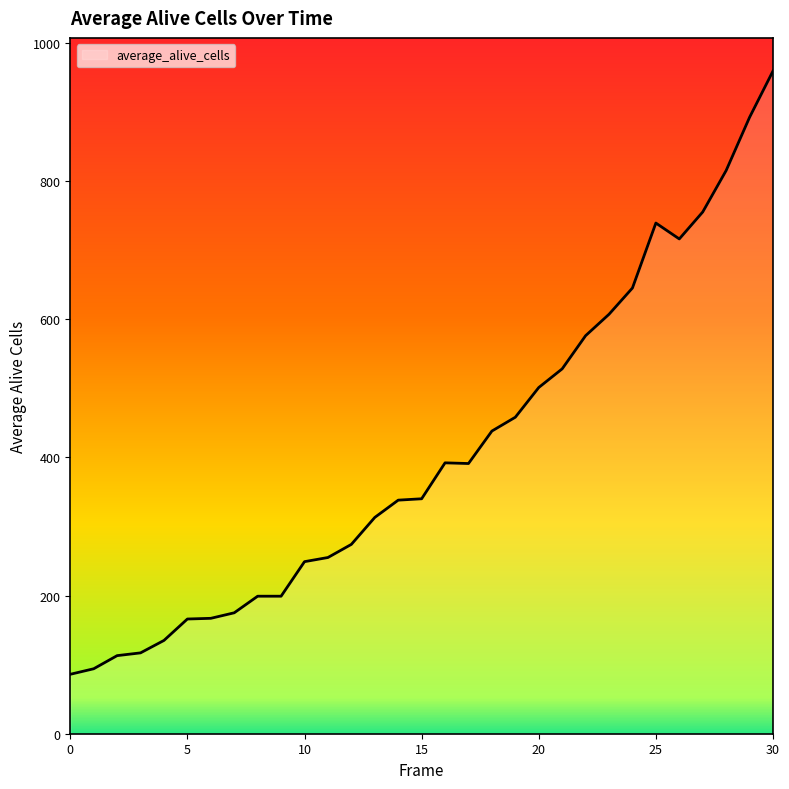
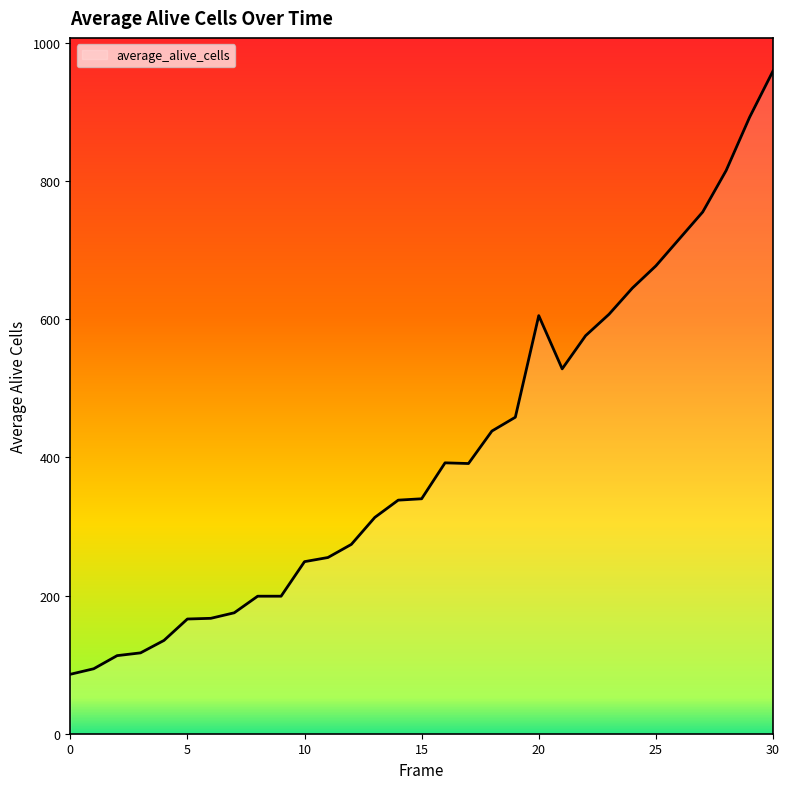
  {
    "0": 90,
    "5": 170,
    "10": 250,
    "15": 340,
-   "20": 500,
-   "25": 740,
+   "20": 610,
+   "25": 680,
    "30": 960
  }
